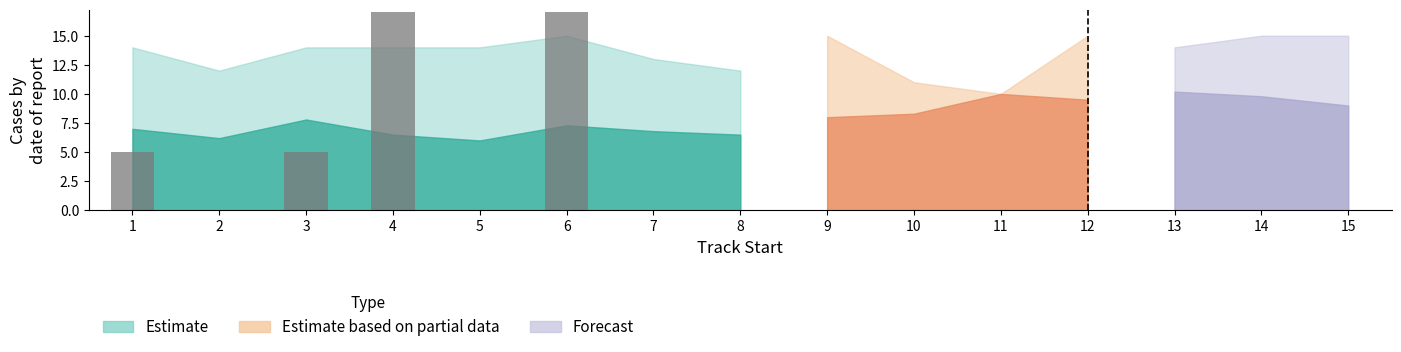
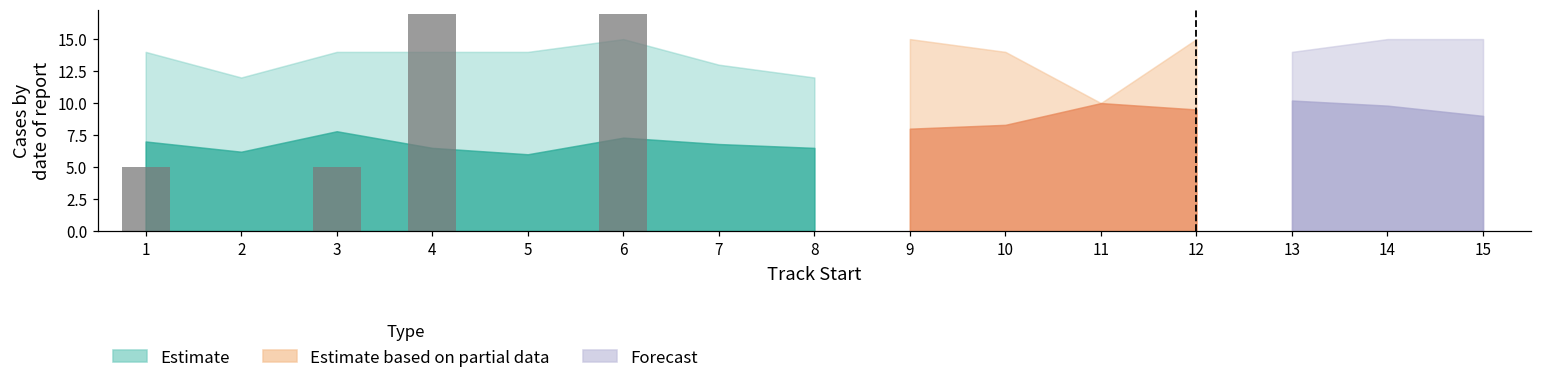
  {
    "Estimate based on partial data": {
      "9": 15,
-     "10": 11,
+     "10": 14,
      "12": 15
    }
  }
